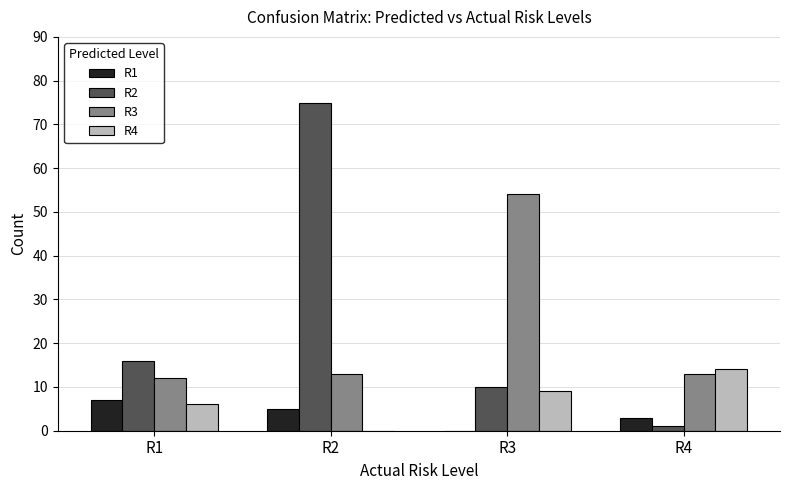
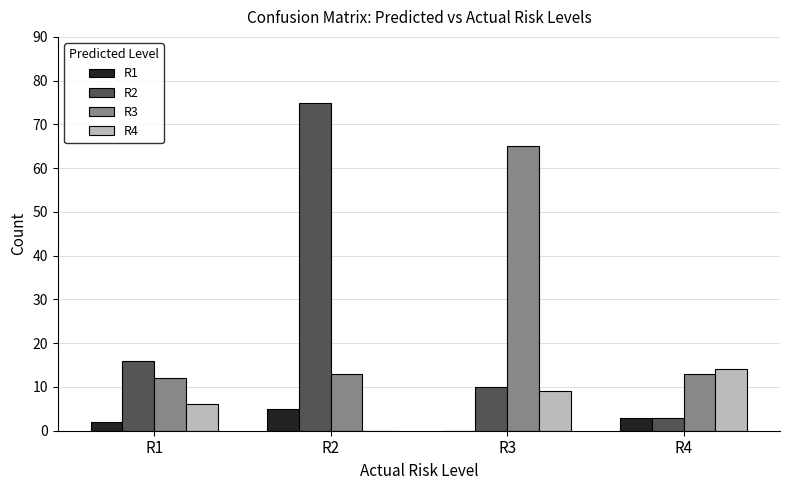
  {
    "R1": {
-     "R1": 7,
+     "R1": 2,
      "R2": 5,
      "R3": 0,
      "R4": 3
    },
    "R2": {
      "R1": 16,
      "R2": 75,
      "R3": 10,
-     "R4": 1
+     "R4": 3
    },
    "R3": {
      "R1": 12,
      "R2": 13,
-     "R3": 54,
+     "R3": 65,
      "R4": 13
    },
    "R4": {
      "R1": 6,
      "R2": 0,
      "R3": 9,
      "R4": 14
    }
  }
